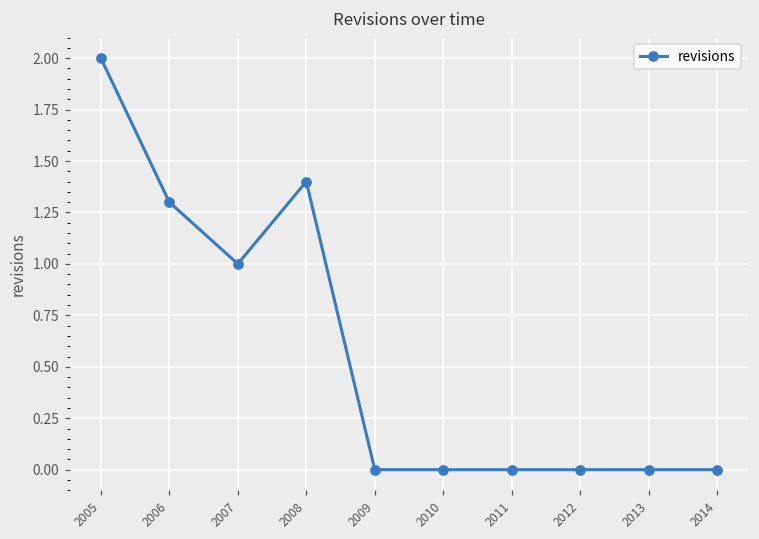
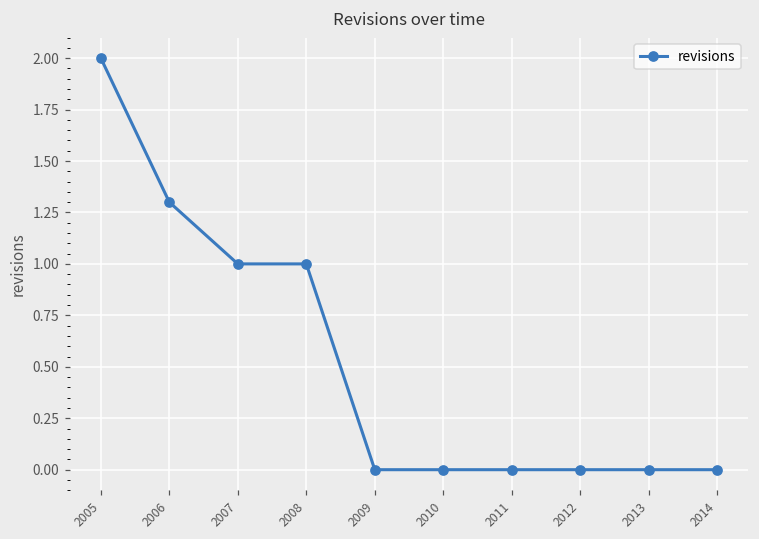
  {
    "2005": 2.0,
    "2006": 1.3,
    "2007": 1.0,
-   "2008": 1.4,
+   "2008": 1.0,
    "2009": 0.0,
    "2010": 0.0,
    "2011": 0.0,
    "2012": 0.0,
    "2013": 0.0,
    "2014": 0.0
  }
